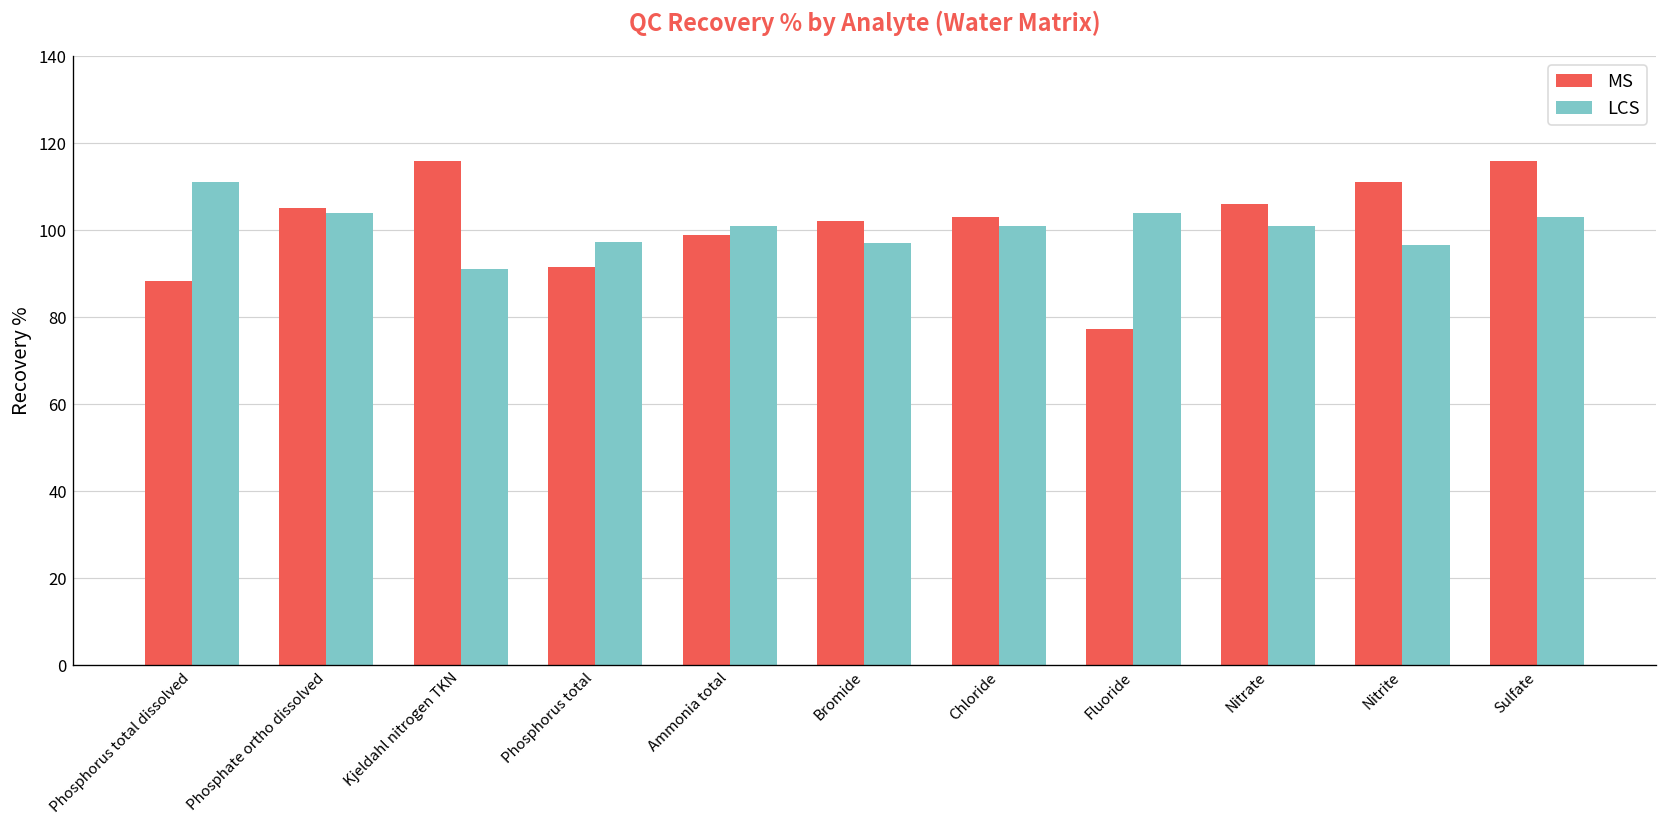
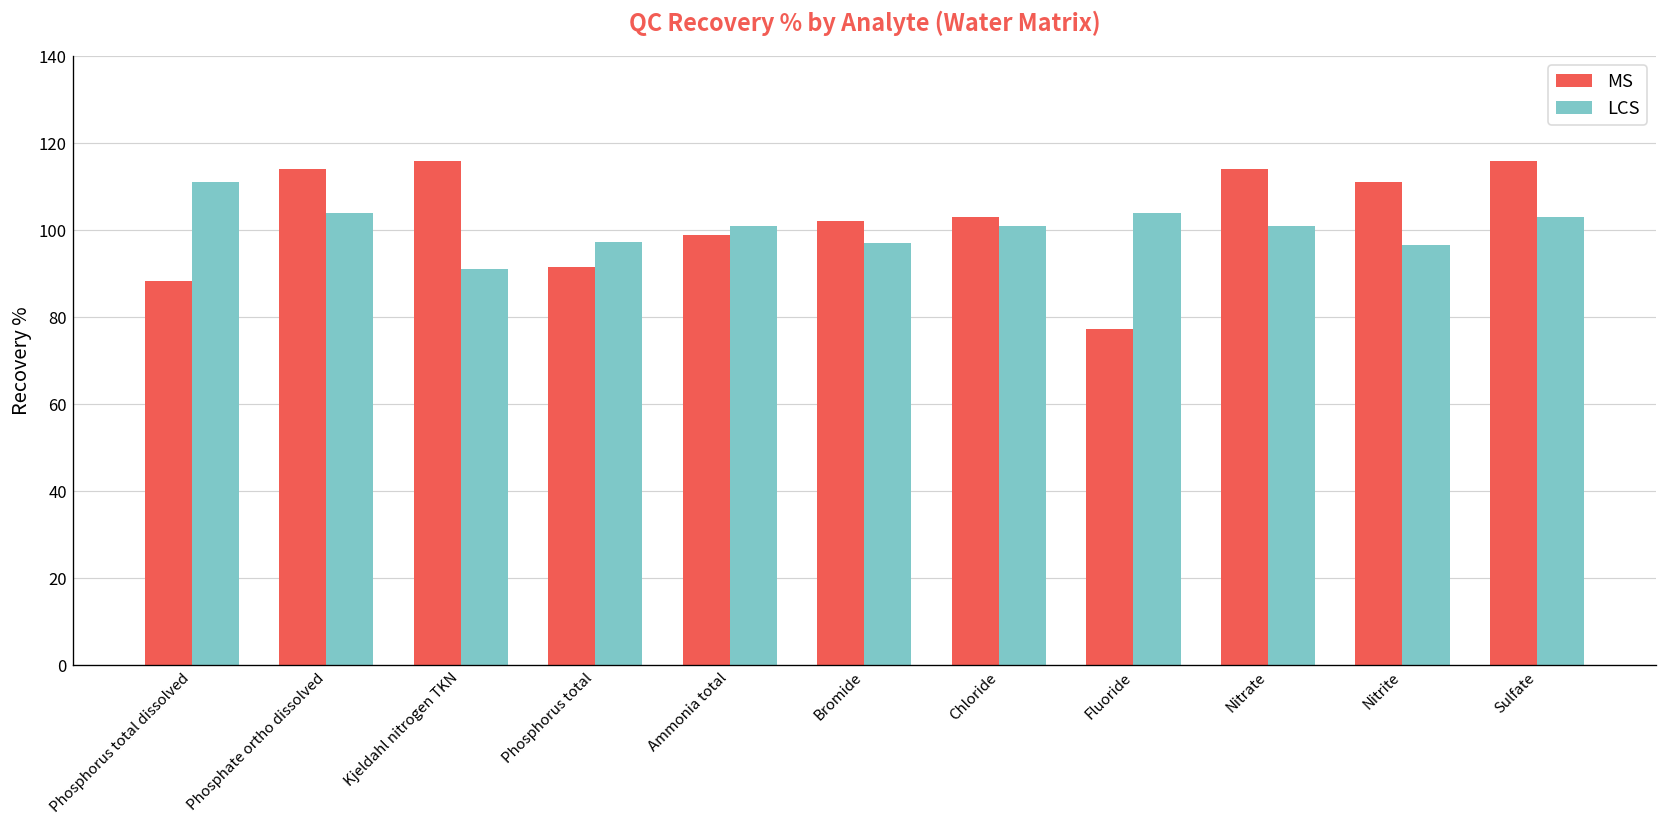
  {
    "MS": {
      "Phosphorus total dissolved": 88,
-     "Phosphate ortho dissolved": 105,
+     "Phosphate ortho dissolved": 114,
      "Kjeldahl nitrogen TKN": 116,
      "Phosphorus total": 92,
      "Ammonia total": 99,
      "Bromide": 102,
      "Chloride": 103,
      "Fluoride": 77,
-     "Nitrate": 106,
+     "Nitrate": 114,
      "Nitrite": 111,
      "Sulfate": 116
    },
    "LCS": {
      "Phosphorus total dissolved": 111,
      "Phosphate ortho dissolved": 104,
      "Kjeldahl nitrogen TKN": 91,
      "Phosphorus total": 97,
      "Ammonia total": 101,
      "Bromide": 97,
      "Chloride": 101,
      "Fluoride": 104,
      "Nitrate": 101,
      "Nitrite": 97,
      "Sulfate": 103
    }
  }
